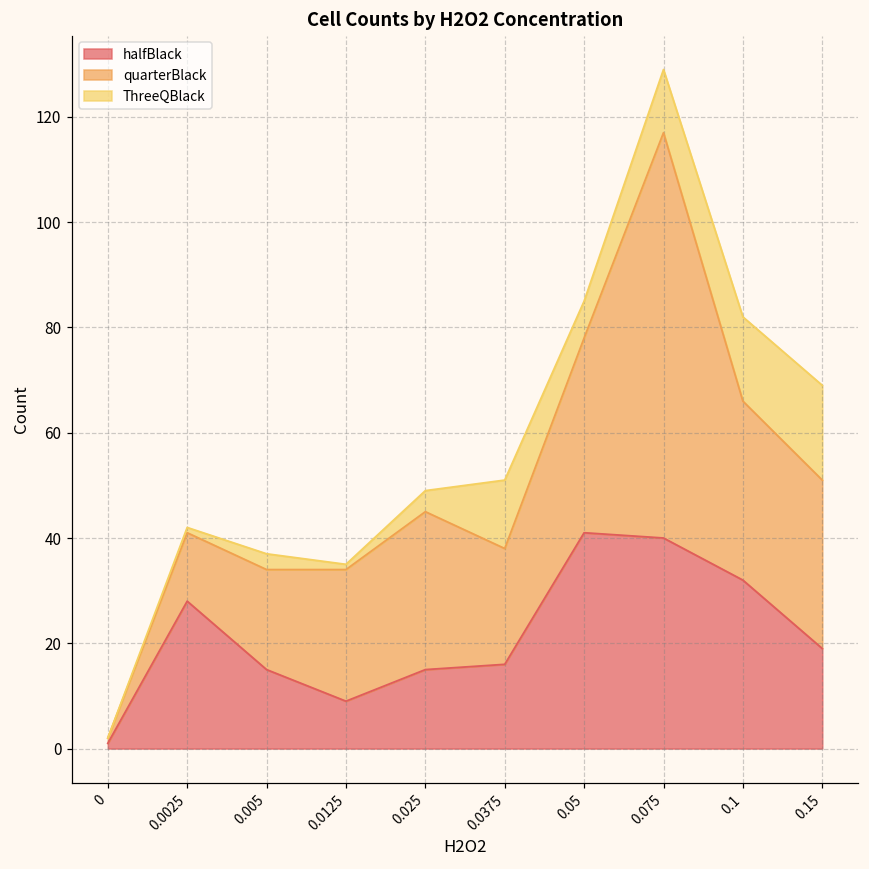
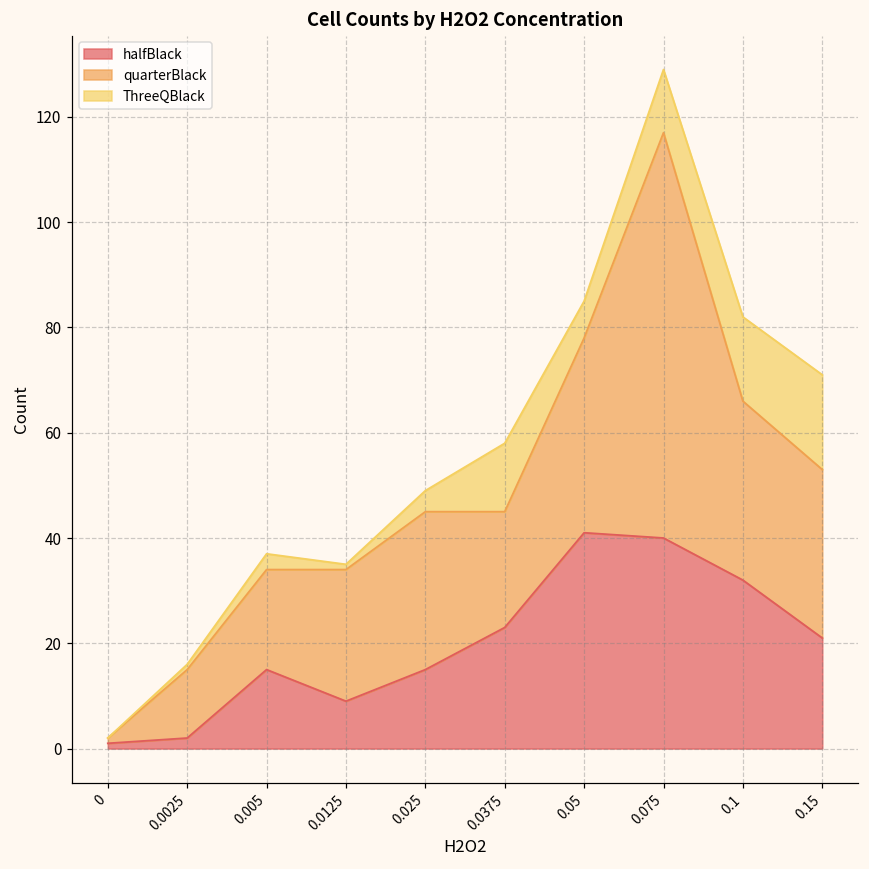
  {
    "halfBlack": {
      "0": 1,
-     "0.0025": 28,
+     "0.0025": 2,
      "0.005": 15,
      "0.0125": 9,
      "0.025": 15,
-     "0.0375": 16,
+     "0.0375": 23,
      "0.05": 41,
      "0.075": 40,
      "0.1": 32,
-     "0.15": 19
+     "0.15": 21
    }
  }
